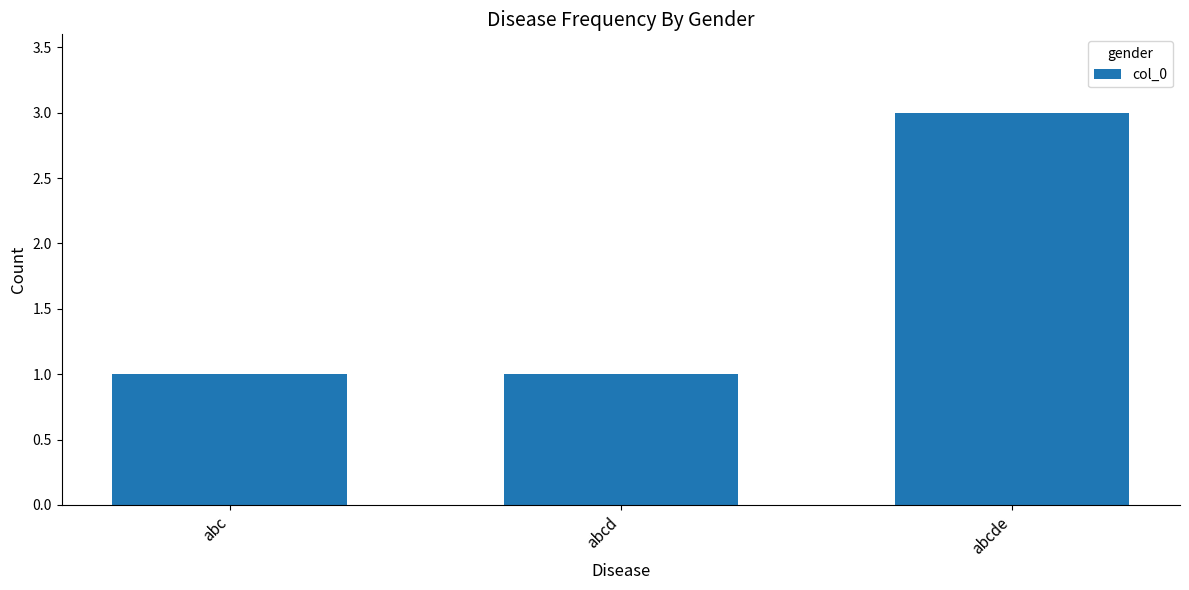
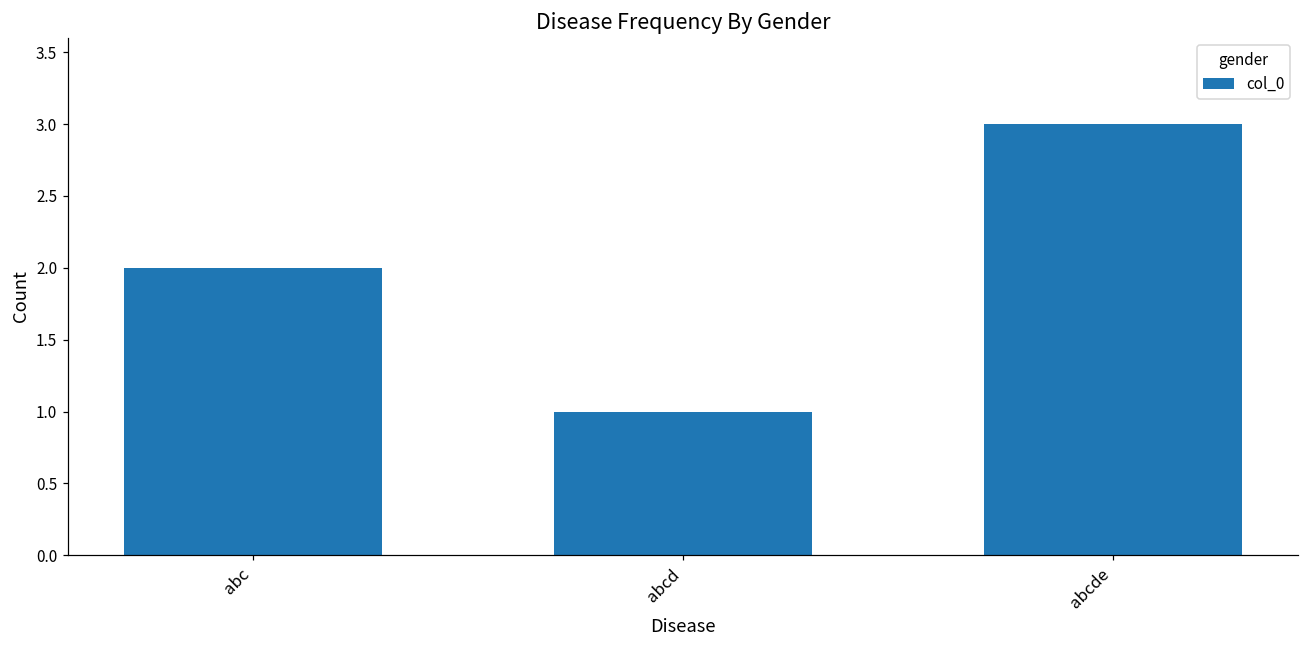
  {
-   "abc": 1,
+   "abc": 2,
    "abcd": 1,
    "abcde": 3
  }
